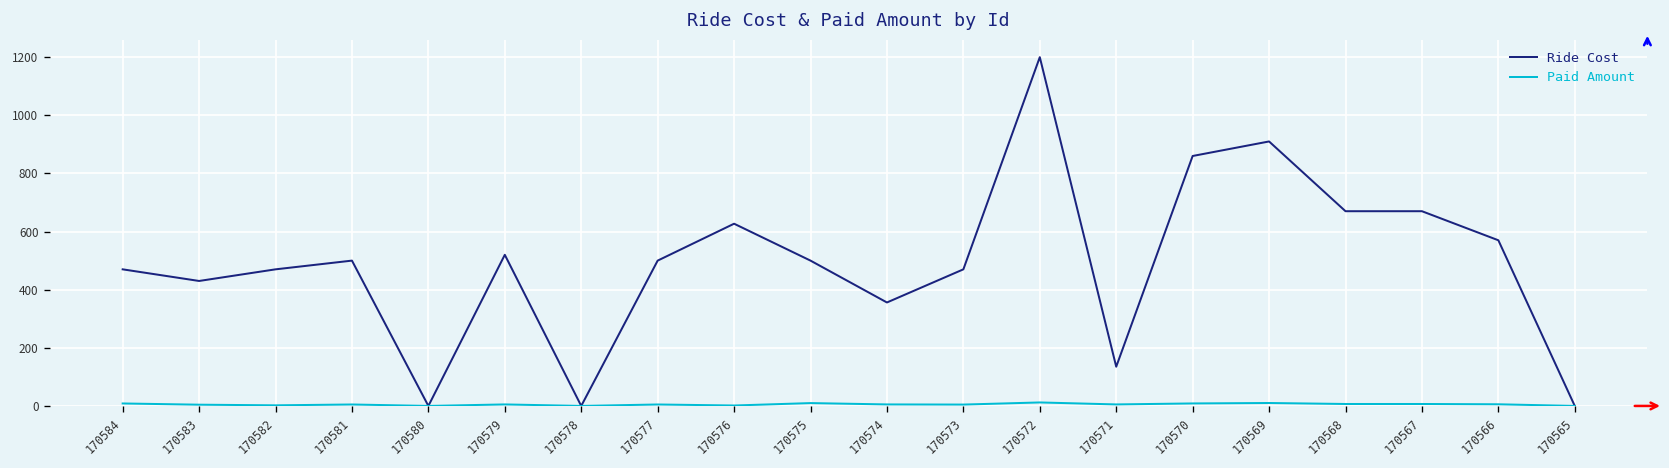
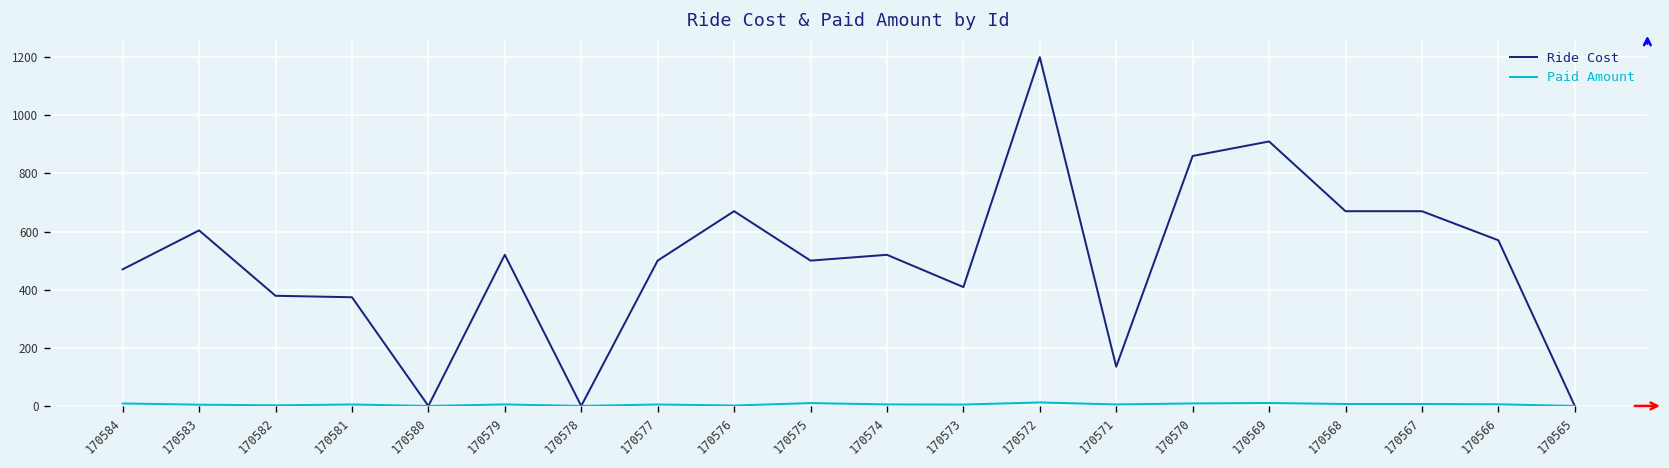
  {
    "Ride Cost": {
      "170584": 470,
-     "170583": 430,
-     "170582": 470,
-     "170581": 500,
+     "170583": 600,
+     "170582": 380,
+     "170581": 370,
      "170579": 520,
      "170577": 500,
-     "170576": 630,
+     "170576": 670,
      "170575": 500,
-     "170574": 360,
-     "170573": 470,
+     "170574": 520,
+     "170573": 410,
      "170572": 1200,
      "170571": 140,
      "170570": 860,
      "170569": 910,
      "170568": 670,
      "170567": 670,
      "170566": 570
    },
    "Paid Amount": {
      "170584": 10,
      "170583": 0,
      "170582": 0,
      "170581": 10,
      "170579": 10,
      "170577": 10,
      "170576": 0,
      "170575": 10,
      "170574": 10,
      "170573": 0,
      "170572": 10,
      "170571": 10,
      "170570": 10,
      "170569": 10,
      "170568": 10,
      "170567": 10,
      "170566": 10
    }
  }
